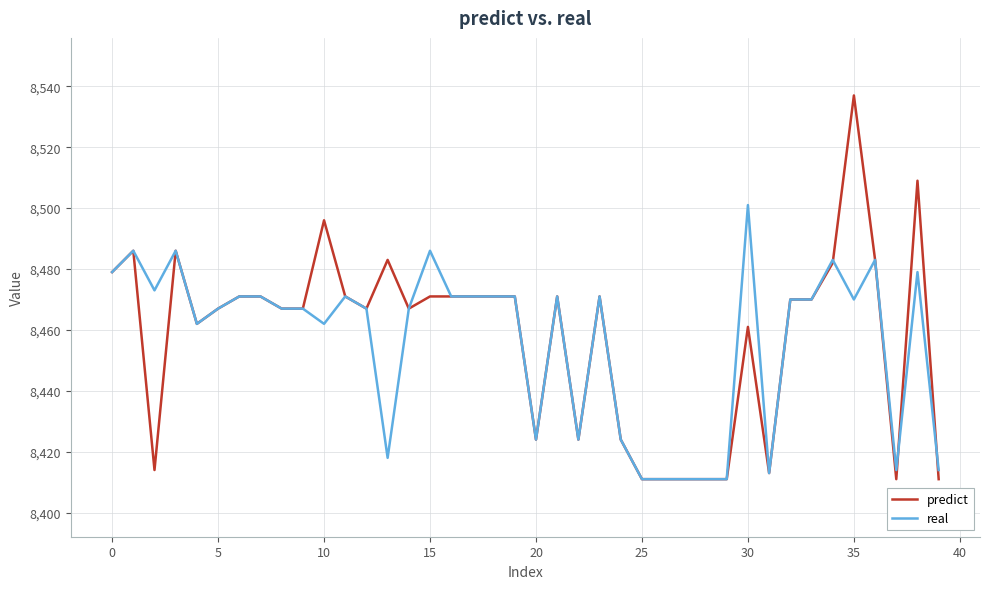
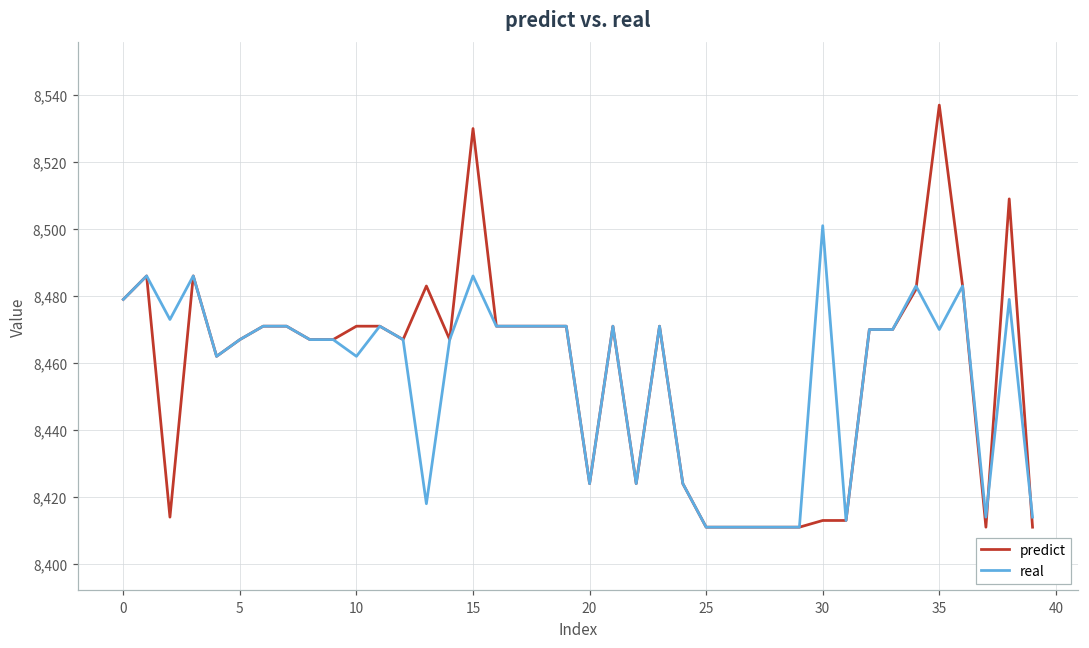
  {
    "predict": {
-     "10": "8,496",
-     "15": "8,471",
-     "30": "8,461",
+     "10": "8,471",
+     "15": "8,530",
+     "30": "8,413",
      "35": "8,537"
    },
    "real": {
      "10": "8,462",
      "15": "8,486",
      "30": "8,501",
      "35": "8,470"
    }
  }
